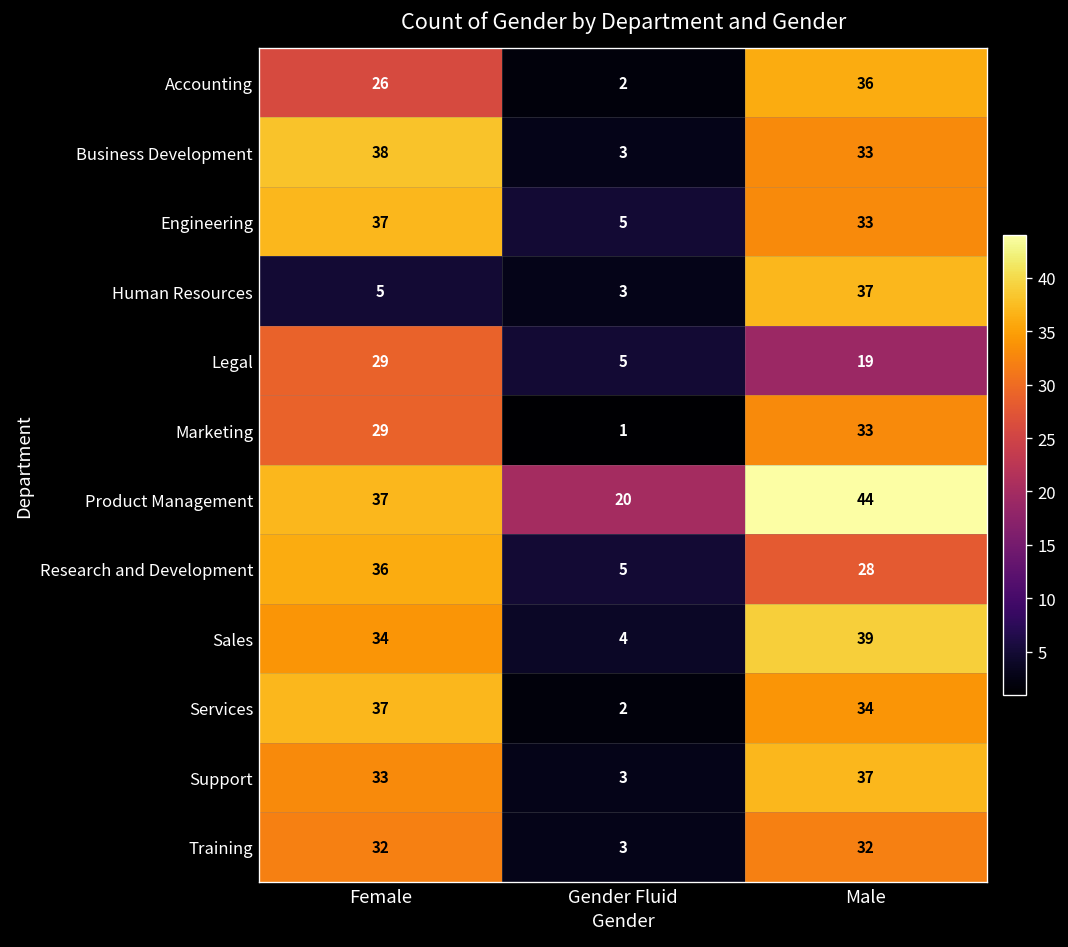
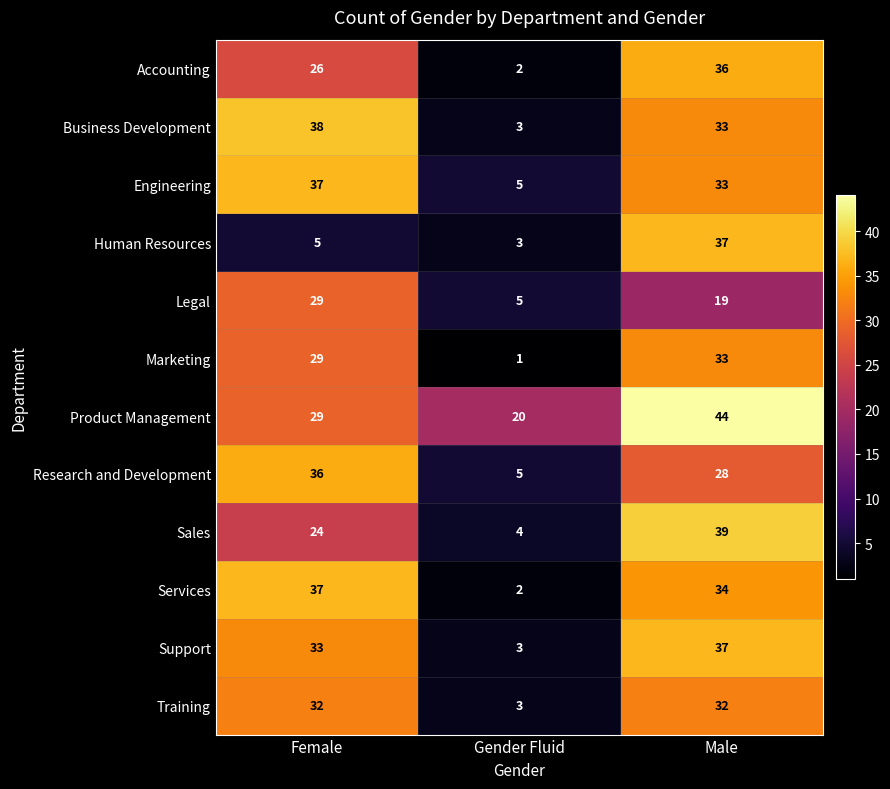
  {
    "Accounting": {
      "Female": 26,
      "Gender Fluid": 2,
      "Male": 36
    },
    "Business Development": {
      "Female": 38,
      "Gender Fluid": 3,
      "Male": 33
    },
    "Engineering": {
      "Female": 37,
      "Gender Fluid": 5,
      "Male": 33
    },
    "Human Resources": {
      "Female": 5,
      "Gender Fluid": 3,
      "Male": 37
    },
    "Legal": {
      "Female": 29,
      "Gender Fluid": 5,
      "Male": 19
    },
    "Marketing": {
      "Female": 29,
      "Gender Fluid": 1,
      "Male": 33
    },
    "Product Management": {
-     "Female": 37,
+     "Female": 29,
      "Gender Fluid": 20,
      "Male": 44
    },
    "Research and Development": {
      "Female": 36,
      "Gender Fluid": 5,
      "Male": 28
    },
    "Sales": {
-     "Female": 34,
+     "Female": 24,
      "Gender Fluid": 4,
      "Male": 39
    },
    "Services": {
      "Female": 37,
      "Gender Fluid": 2,
      "Male": 34
    },
    "Support": {
      "Female": 33,
      "Gender Fluid": 3,
      "Male": 37
    },
    "Training": {
      "Female": 32,
      "Gender Fluid": 3,
      "Male": 32
    }
  }
